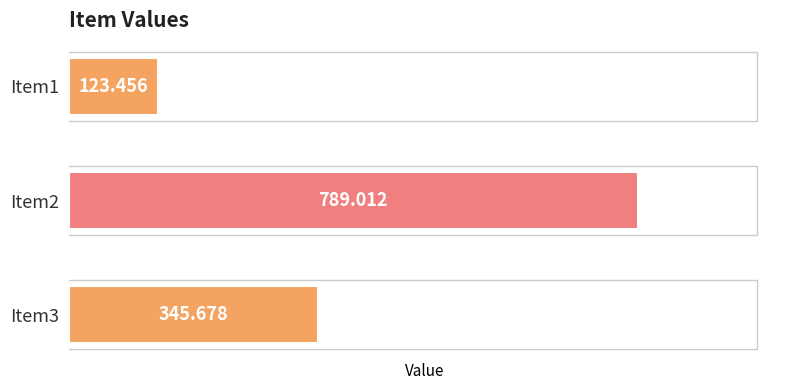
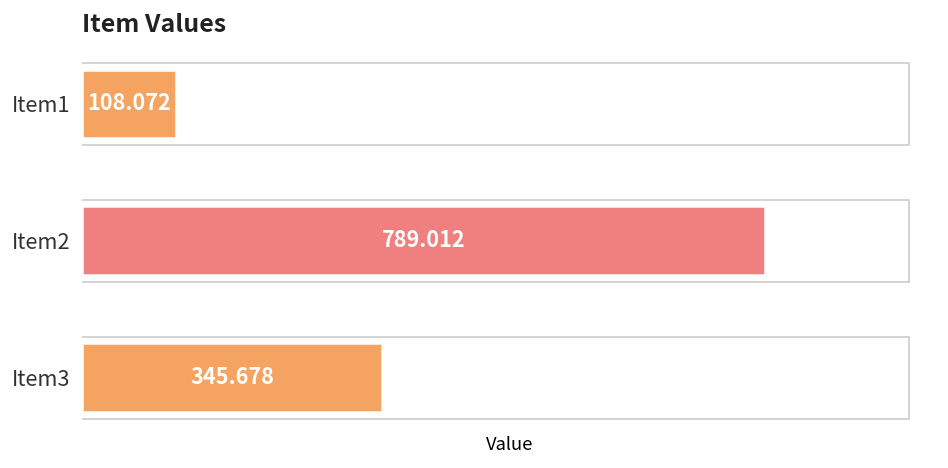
  {
-   "Item1": 123.456,
+   "Item1": 108.072,
    "Item2": 789.012,
    "Item3": 345.678
  }
